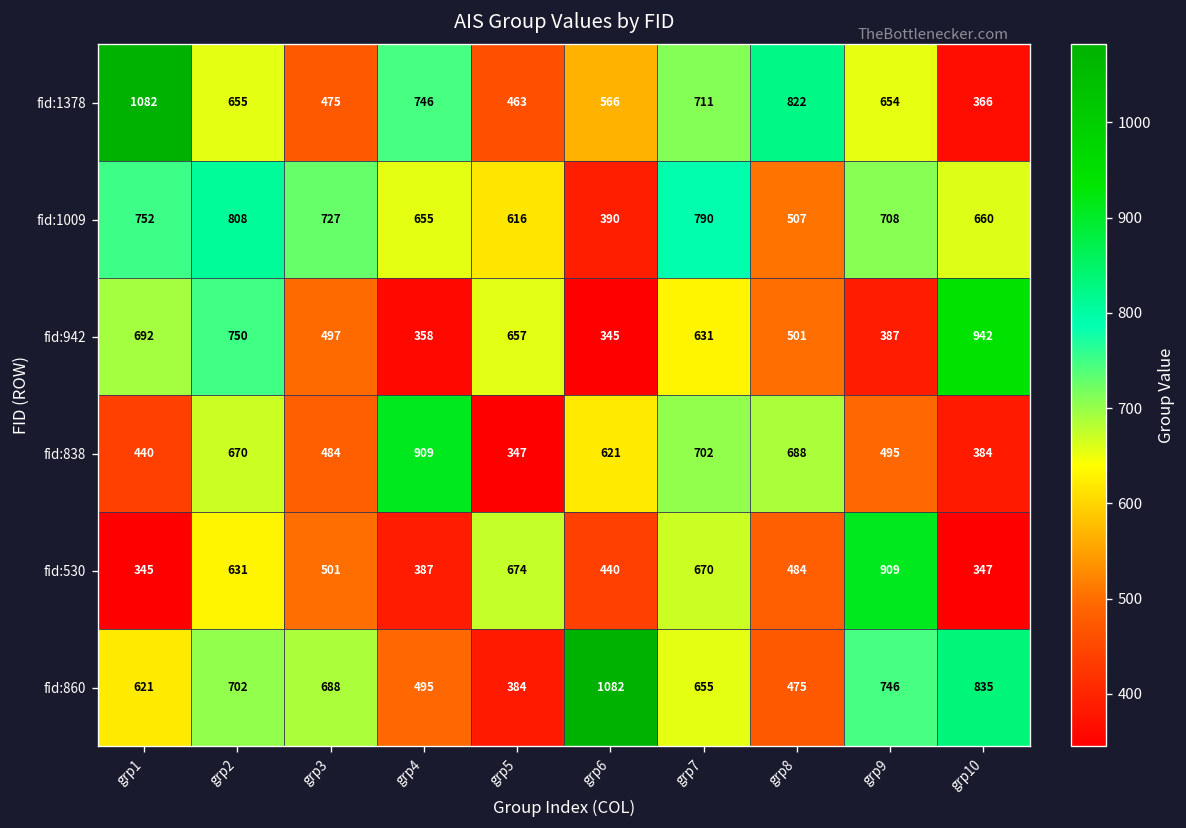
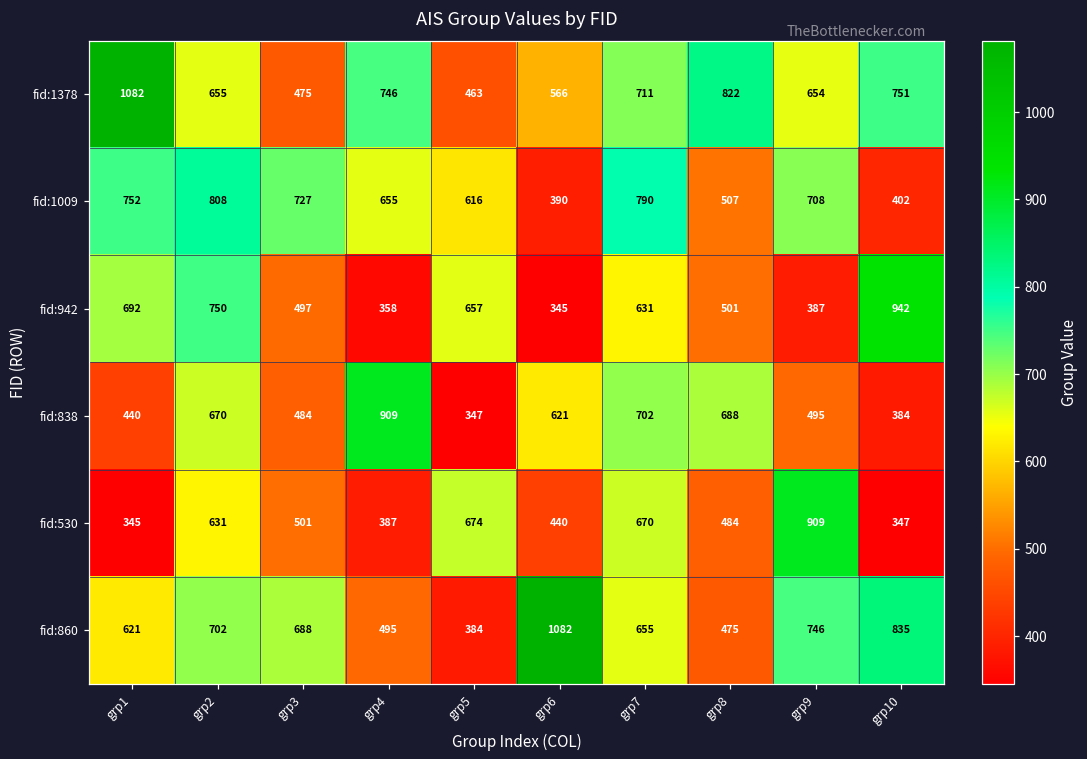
  {
    "fid:1378": {
      "grp1": 1082,
      "grp2": 655,
      "grp3": 475,
      "grp4": 746,
      "grp5": 463,
      "grp6": 566,
      "grp7": 711,
      "grp8": 822,
      "grp9": 654,
-     "grp10": 366
+     "grp10": 751
    },
    "fid:1009": {
      "grp1": 752,
      "grp2": 808,
      "grp3": 727,
      "grp4": 655,
      "grp5": 616,
      "grp6": 390,
      "grp7": 790,
      "grp8": 507,
      "grp9": 708,
-     "grp10": 660
+     "grp10": 402
    },
    "fid:942": {
      "grp1": 692,
      "grp2": 750,
      "grp3": 497,
      "grp4": 358,
      "grp5": 657,
      "grp6": 345,
      "grp7": 631,
      "grp8": 501,
      "grp9": 387,
      "grp10": 942
    },
    "fid:838": {
      "grp1": 440,
      "grp2": 670,
      "grp3": 484,
      "grp4": 909,
      "grp5": 347,
      "grp6": 621,
      "grp7": 702,
      "grp8": 688,
      "grp9": 495,
      "grp10": 384
    },
    "fid:530": {
      "grp1": 345,
      "grp2": 631,
      "grp3": 501,
      "grp4": 387,
      "grp5": 674,
      "grp6": 440,
      "grp7": 670,
      "grp8": 484,
      "grp9": 909,
      "grp10": 347
    },
    "fid:860": {
      "grp1": 621,
      "grp2": 702,
      "grp3": 688,
      "grp4": 495,
      "grp5": 384,
      "grp6": 1082,
      "grp7": 655,
      "grp8": 475,
      "grp9": 746,
      "grp10": 835
    }
  }
